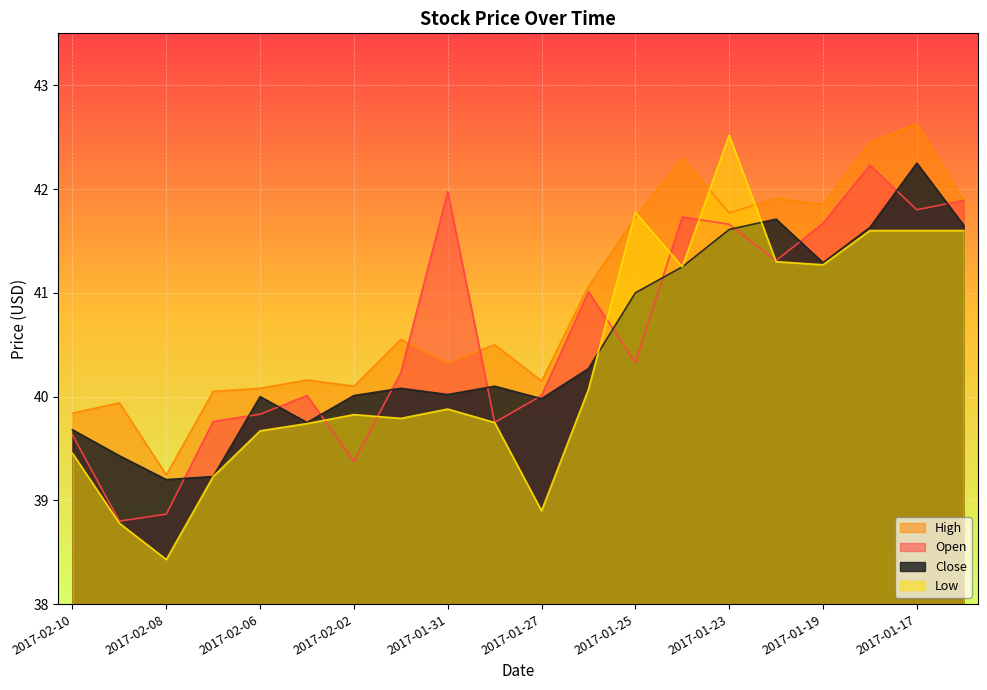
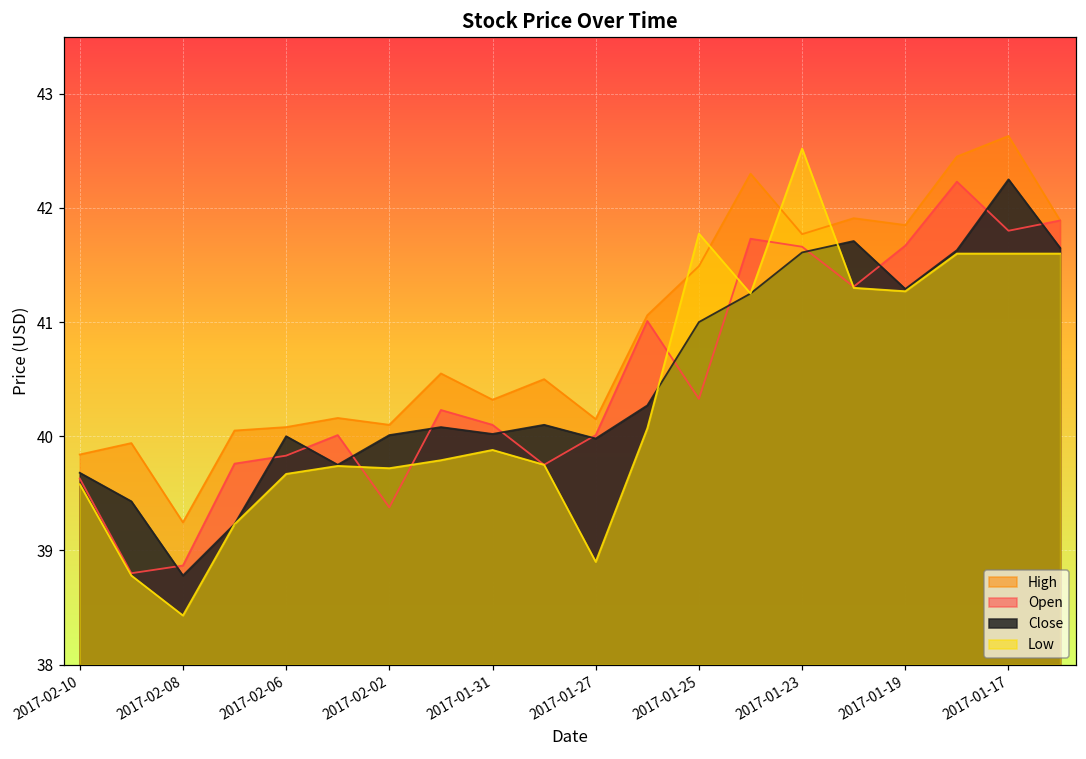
  {
    "High": {
      "2017-02-10": 39.84,
      "2017-02-08": 39.25,
      "2017-02-06": 40.08,
      "2017-02-02": 40.10,
      "2017-01-31": 40.32,
      "2017-01-27": 40.15,
-     "2017-01-25": 41.73,
+     "2017-01-25": 41.49,
      "2017-01-23": 41.77,
      "2017-01-19": 41.85,
      "2017-01-17": 42.63
    },
    "Open": {
      "2017-02-10": 39.63,
      "2017-02-08": 38.87,
      "2017-02-06": 39.83,
      "2017-02-02": 39.38,
-     "2017-01-31": 41.97,
+     "2017-01-31": 40.10,
      "2017-01-27": 40.01,
      "2017-01-25": 40.33,
      "2017-01-23": 41.66,
      "2017-01-19": 41.67,
      "2017-01-17": 41.80
    },
    "Close": {
      "2017-02-10": 39.68,
-     "2017-02-08": 39.20,
+     "2017-02-08": 38.78,
      "2017-02-06": 40.00,
      "2017-02-02": 40.01,
      "2017-01-31": 40.02,
      "2017-01-27": 39.98,
      "2017-01-25": 41.00,
      "2017-01-23": 41.61,
      "2017-01-17": 42.25
    },
    "Low": {
-     "2017-02-10": 39.45,
+     "2017-02-10": 39.58,
      "2017-02-08": 38.43,
      "2017-02-06": 39.67,
-     "2017-02-02": 39.83,
+     "2017-02-02": 39.72,
      "2017-01-31": 39.88,
      "2017-01-27": 38.90,
      "2017-01-25": 41.77,
      "2017-01-23": 42.52,
      "2017-01-17": 41.60
    }
  }
